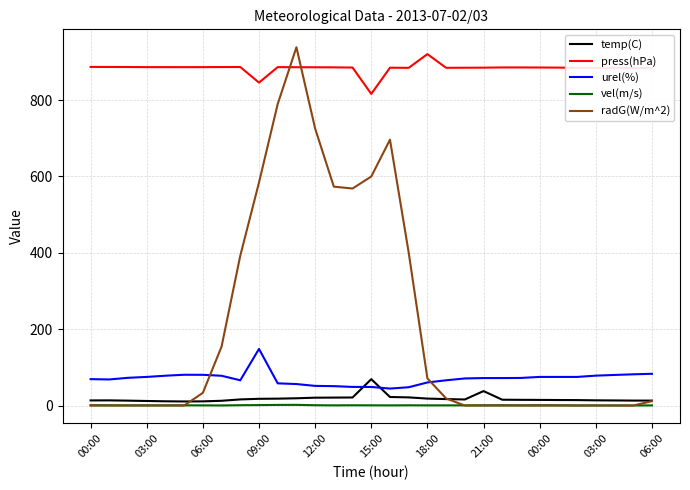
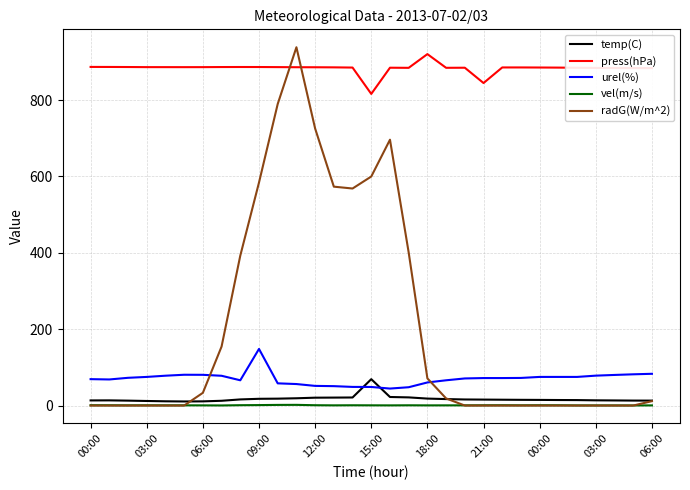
  {
    "temp(C)": {
      "09:00": 20,
      "12:00": 20,
      "15:00": 70,
      "18:00": 20,
-     "21:00": 40
+     "21:00": 20
    },
    "press(hPa)": {
-     "09:00": 850,
+     "09:00": 890,
      "12:00": 890,
      "15:00": 820,
      "18:00": 920,
-     "21:00": 890
+     "21:00": 840
    },
    "urel(%)": {
      "09:00": 150,
      "12:00": 50,
      "15:00": 50,
      "18:00": 60,
      "21:00": 70
    },
    "vel(m/s)": {
      "09:00": 0,
      "12:00": 0,
      "15:00": 0,
      "18:00": 0
    },
    "radG(W/m^2)": {
      "09:00": 580,
      "12:00": 730,
      "15:00": 600,
      "18:00": 70
    }
  }
